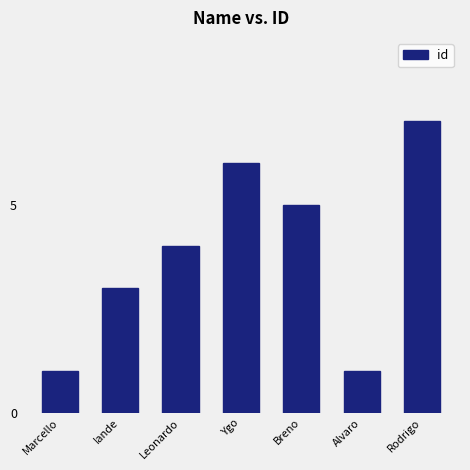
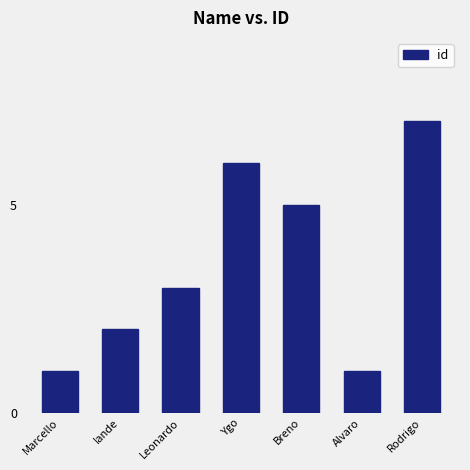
  {
    "Marcello": 1,
-   "Iande": 3,
-   "Leonardo": 4,
+   "Iande": 2,
+   "Leonardo": 3,
    "Ygo": 6,
    "Breno": 5,
    "Alvaro": 1,
    "Rodrigo": 7
  }
